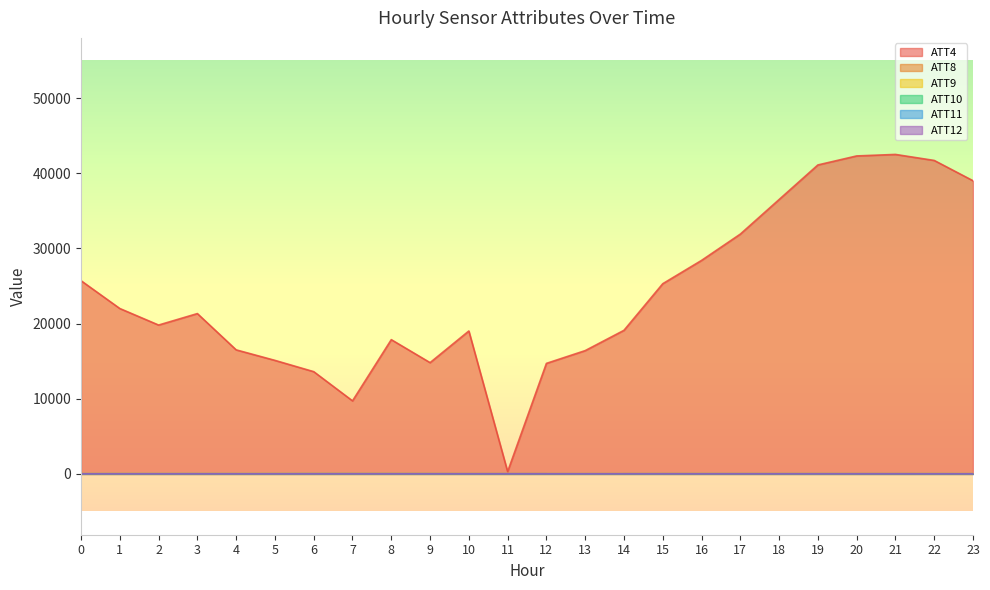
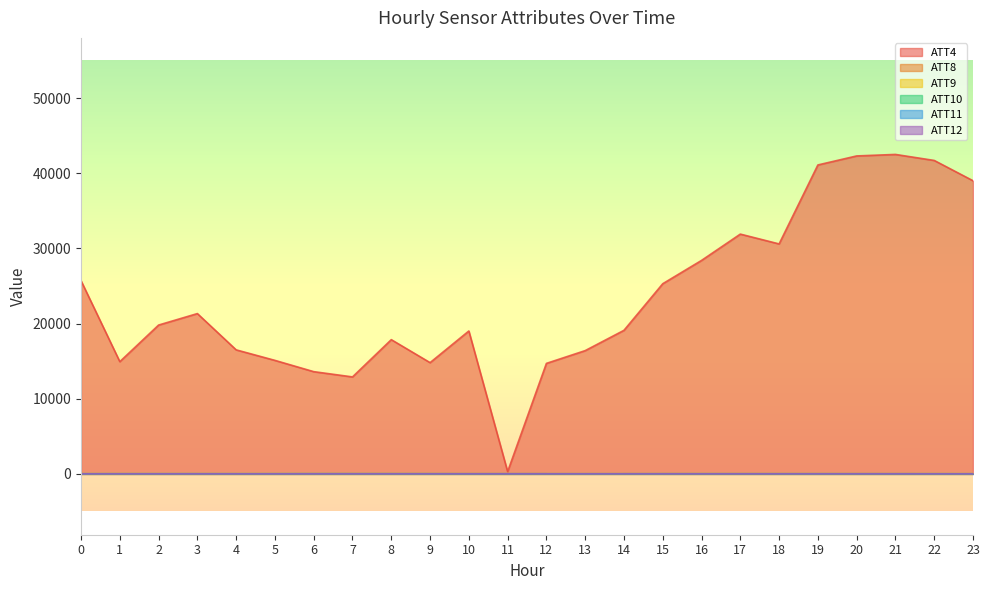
  {
    "ATT4": {
      "0": 26000,
-     "1": 22000,
+     "1": 15000,
      "2": 20000,
      "3": 21000,
      "4": 17000,
      "5": 15000,
      "6": 14000,
-     "7": 10000,
+     "7": 13000,
      "8": 18000,
      "9": 15000,
      "10": 19000,
      "12": 15000,
      "13": 16000,
      "14": 19000,
      "15": 25000,
      "16": 28000,
      "17": 32000,
-     "18": 37000,
+     "18": 31000,
      "19": 41000,
      "20": 42000,
      "21": 43000,
      "22": 42000,
      "23": 39000
    },
    "ATT12": {
      "0": 0,
      "1": 0,
      "2": 0,
      "3": 0,
      "4": 0,
      "5": 0,
      "6": 0,
      "7": 0,
      "8": 0,
      "9": 0,
      "10": 0,
      "12": 0,
      "13": 0,
      "14": 0,
      "15": 0,
      "16": 0,
      "17": 0,
      "18": 0,
      "19": 0,
      "20": 0,
      "21": 0,
      "22": 0,
      "23": 0
    }
  }
